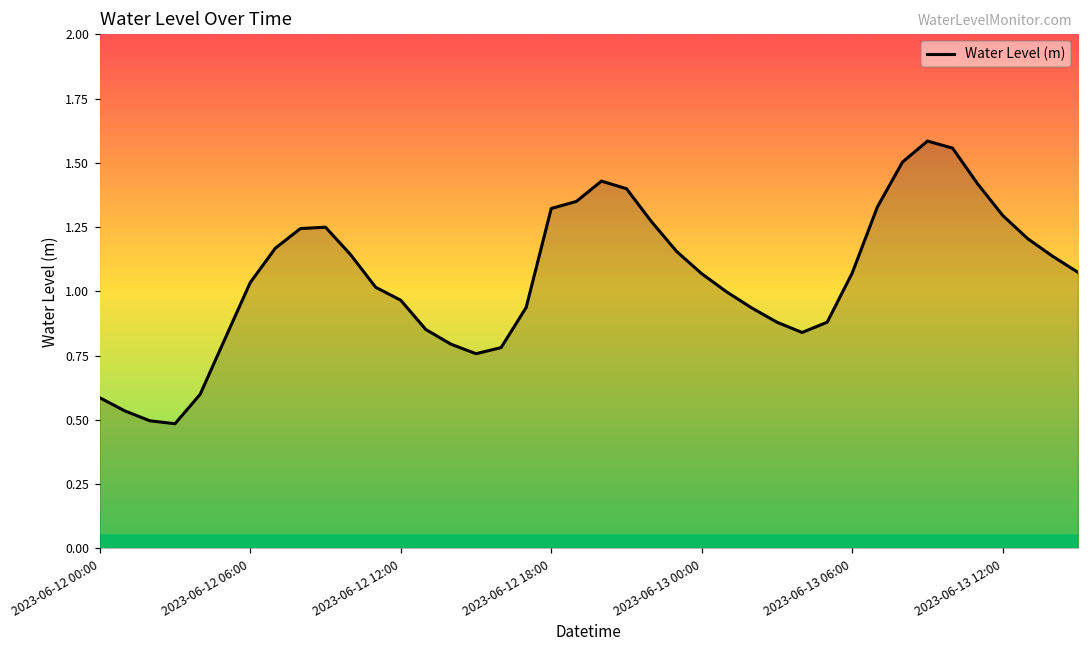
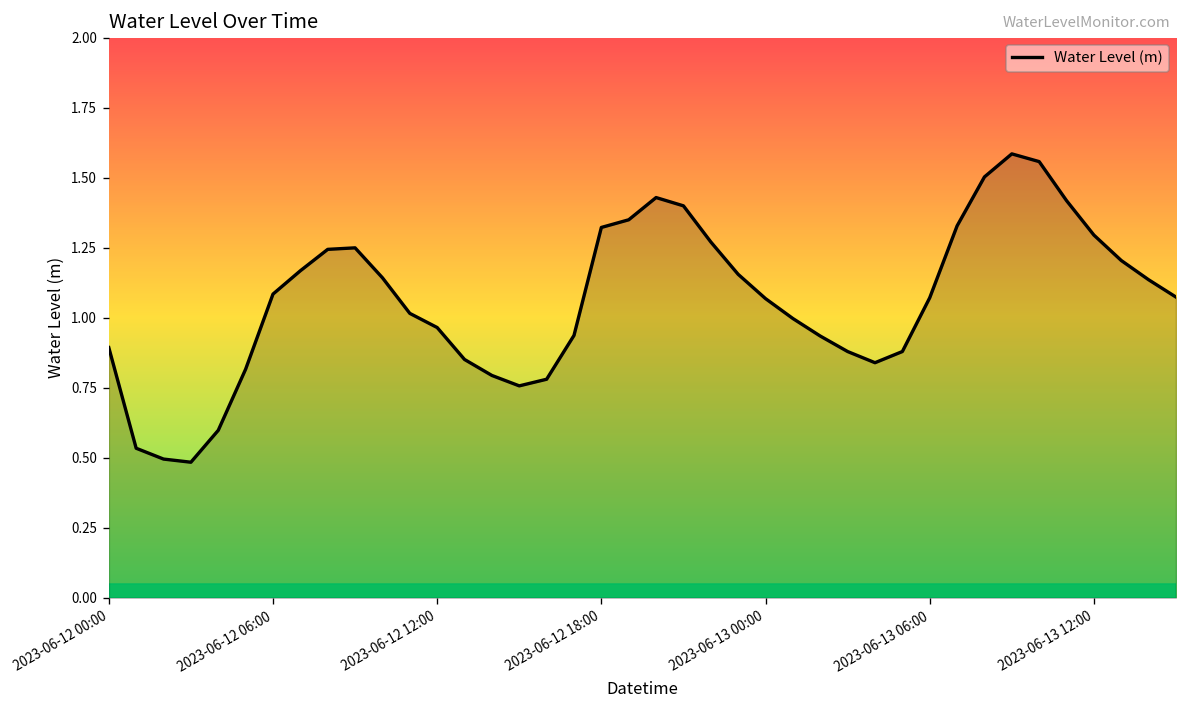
  {
-   "2023-06-12 00:00": 0.59,
-   "2023-06-12 06:00": 1.03,
+   "2023-06-12 00:00": 0.89,
+   "2023-06-12 06:00": 1.08,
    "2023-06-12 12:00": 0.97,
    "2023-06-12 18:00": 1.32,
    "2023-06-13 00:00": 1.07,
    "2023-06-13 06:00": 1.07,
    "2023-06-13 12:00": 1.30
  }
